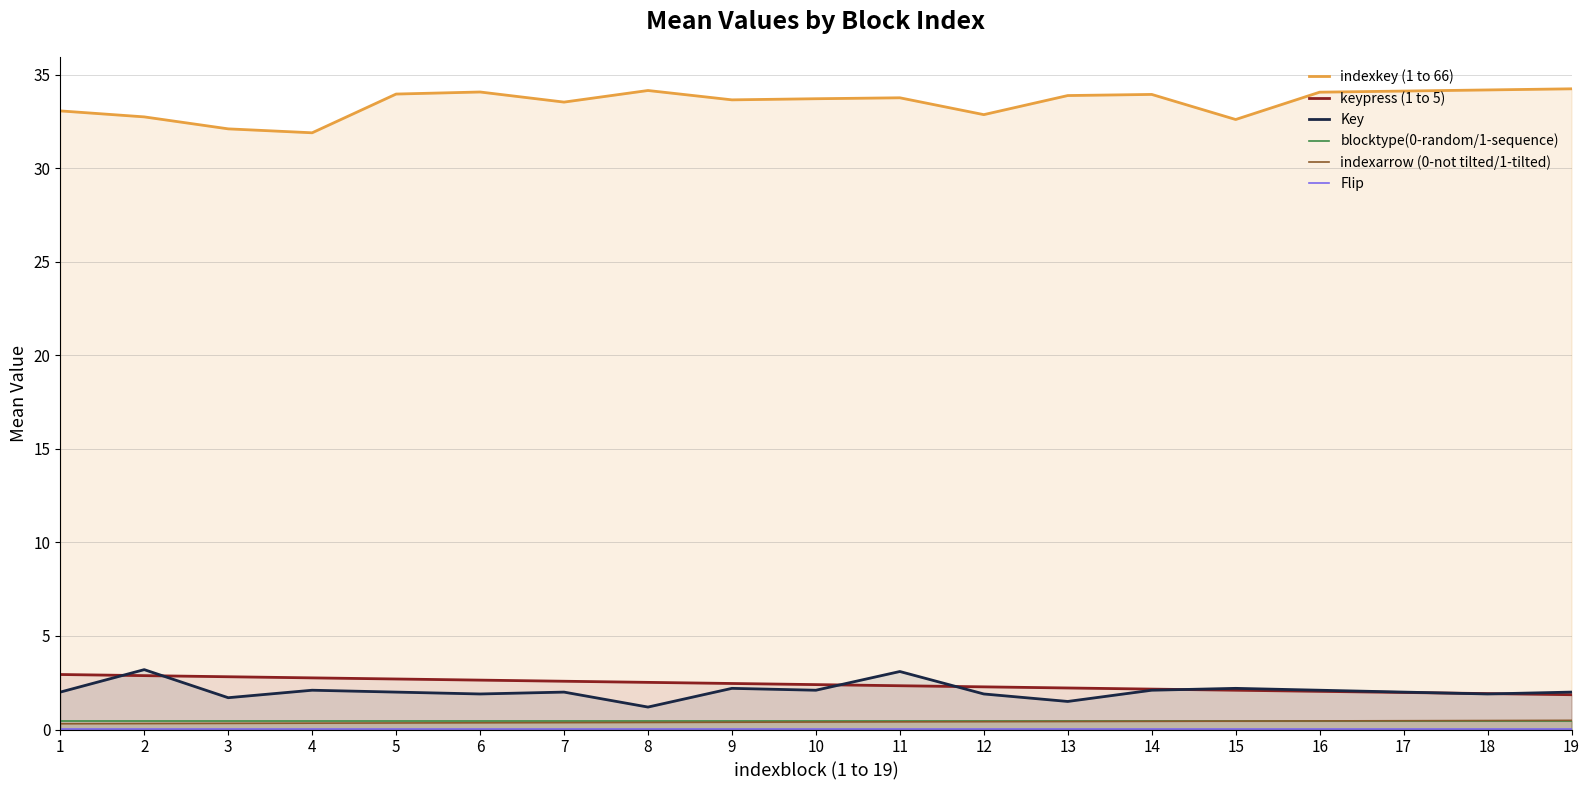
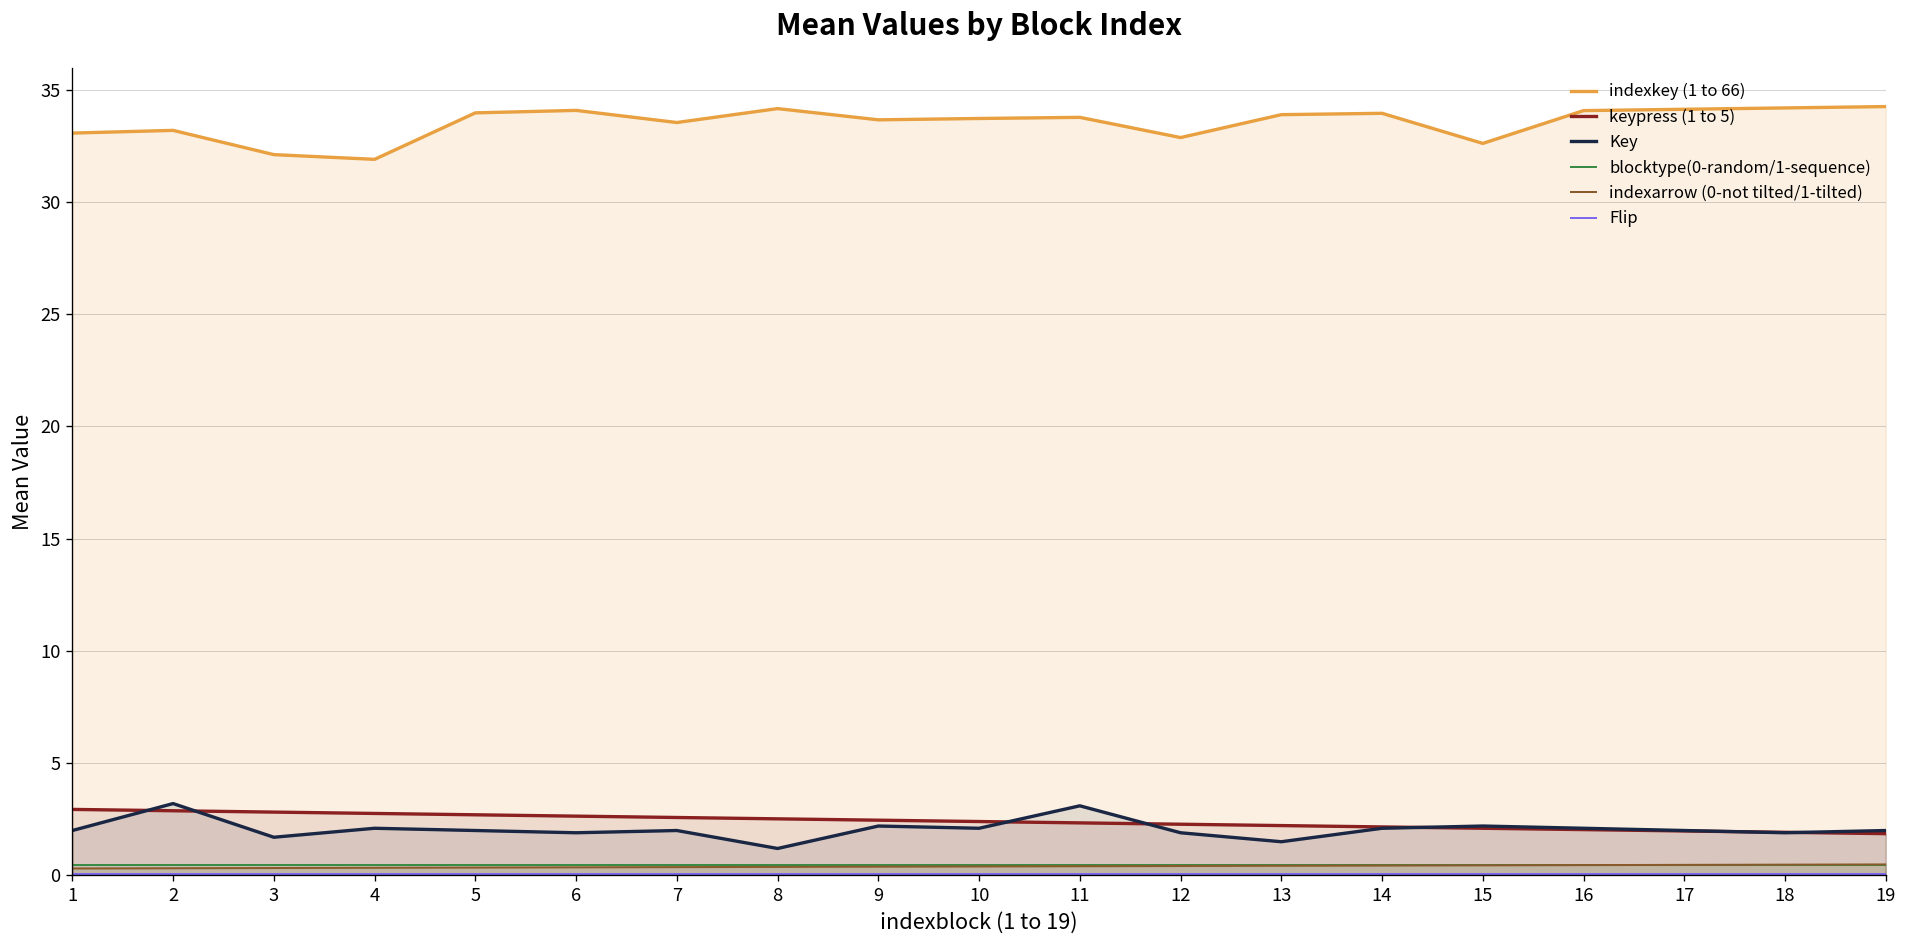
  {
    "indexkey (1 to 66)": {
      "1": 33.1,
-     "2": 32.7,
+     "2": 33.2,
      "3": 32.1,
      "4": 31.9,
      "5": 34.0,
      "6": 34.1,
      "7": 33.5,
      "8": 34.2,
      "9": 33.7,
      "10": 33.7,
      "11": 33.8,
      "12": 32.9,
      "13": 33.9,
      "14": 33.9,
      "15": 32.6,
      "16": 34.1,
      "17": 34.1,
      "18": 34.2,
      "19": 34.2
    },
    "Key": {
      "1": 2.0,
      "2": 3.2,
      "3": 1.7,
      "4": 2.1,
      "5": 2.0,
      "6": 1.9,
      "7": 2.0,
      "8": 1.2,
      "9": 2.2,
      "10": 2.1,
      "11": 3.1,
      "12": 1.9,
      "13": 1.5,
      "19": 2.0
    },
    "blocktype(0-random/1-sequence)": {
      "1": 0.5,
      "2": 0.5,
      "3": 0.5
    },
    "Flip": {
      "1": 0.1,
      "2": 0.1,
      "3": 0.1,
      "4": 0.1,
      "5": 0.1,
      "6": 0.1,
      "7": 0.1,
      "8": 0.1,
      "9": 0.1,
      "10": 0.1,
      "11": 0.1,
      "12": 0.1,
      "13": 0.1,
      "14": 0.1,
      "15": 0.1,
      "16": 0.1,
      "17": 0.1,
      "18": 0.1,
      "19": 0.1
    }
  }
